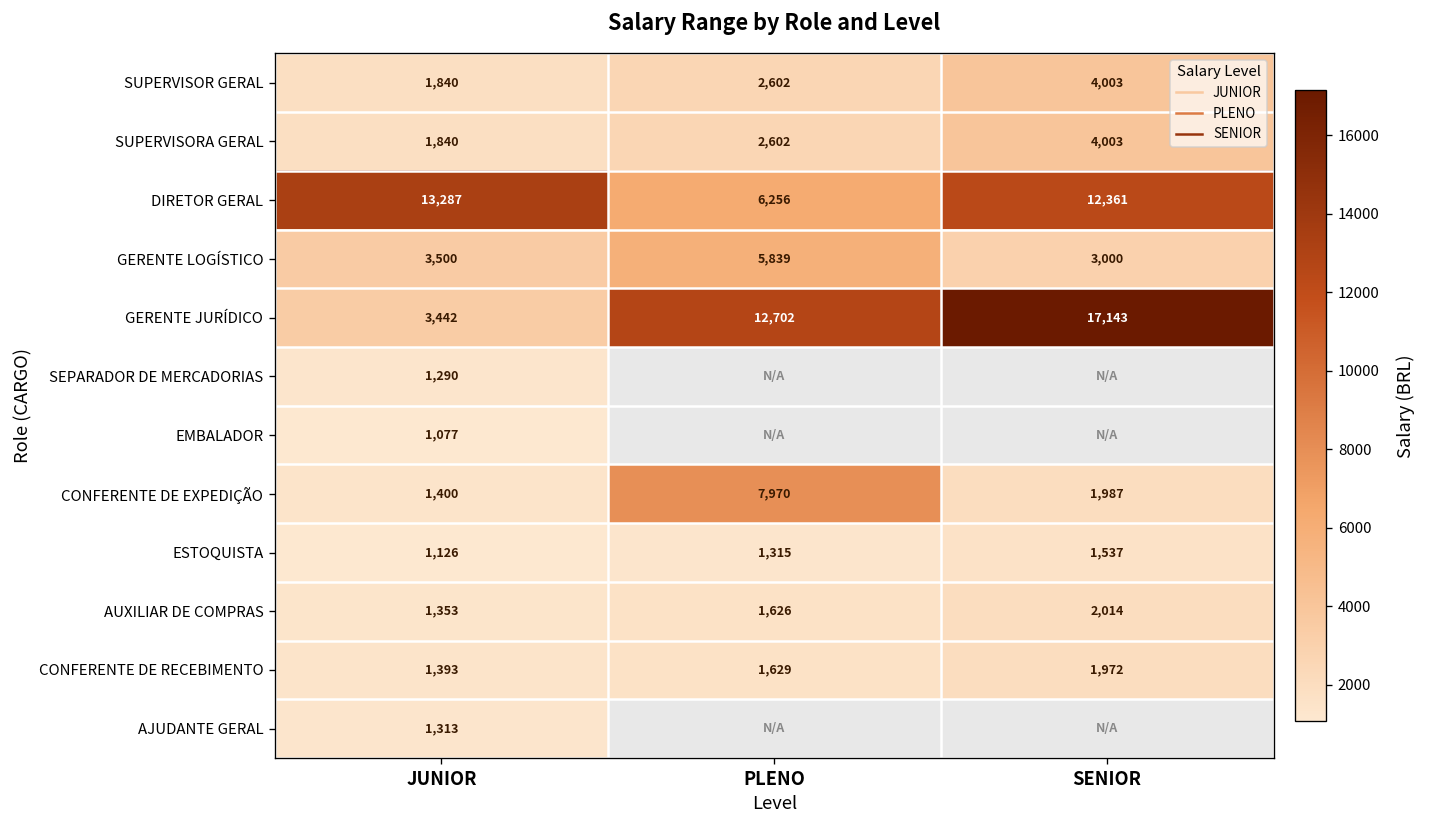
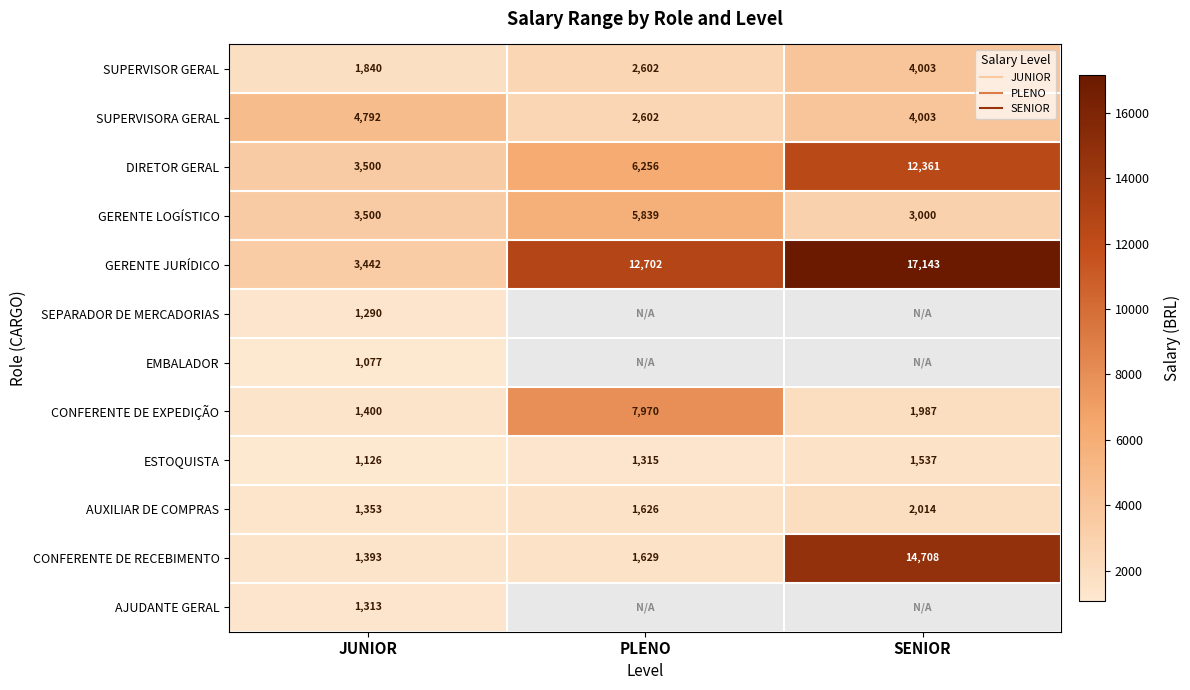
  {
    "SUPERVISOR GERAL": {
      "JUNIOR": "1,840",
      "PLENO": "2,602",
      "SENIOR": "4,003"
    },
    "SUPERVISORA GERAL": {
-     "JUNIOR": "1,840",
+     "JUNIOR": "4,792",
      "PLENO": "2,602",
      "SENIOR": "4,003"
    },
    "DIRETOR GERAL": {
-     "JUNIOR": "13,287",
+     "JUNIOR": "3,500",
      "PLENO": "6,256",
      "SENIOR": "12,361"
    },
    "GERENTE LOGÍSTICO": {
      "JUNIOR": "3,500",
      "PLENO": "5,839",
      "SENIOR": "3,000"
    },
    "GERENTE JURÍDICO": {
      "JUNIOR": "3,442",
      "PLENO": "12,702",
      "SENIOR": "17,143"
    },
    "SEPARADOR DE MERCADORIAS": {
      "JUNIOR": "1,290"
    },
    "EMBALADOR": {
      "JUNIOR": "1,077"
    },
    "CONFERENTE DE EXPEDIÇÃO": {
      "JUNIOR": "1,400",
      "PLENO": "7,970",
      "SENIOR": "1,987"
    },
    "ESTOQUISTA": {
      "JUNIOR": "1,126",
      "PLENO": "1,315",
      "SENIOR": "1,537"
    },
    "AUXILIAR DE COMPRAS": {
      "JUNIOR": "1,353",
      "PLENO": "1,626",
      "SENIOR": "2,014"
    },
    "CONFERENTE DE RECEBIMENTO": {
      "JUNIOR": "1,393",
      "PLENO": "1,629",
-     "SENIOR": "1,972"
+     "SENIOR": "14,708"
    },
    "AJUDANTE GERAL": {
      "JUNIOR": "1,313"
    }
  }
